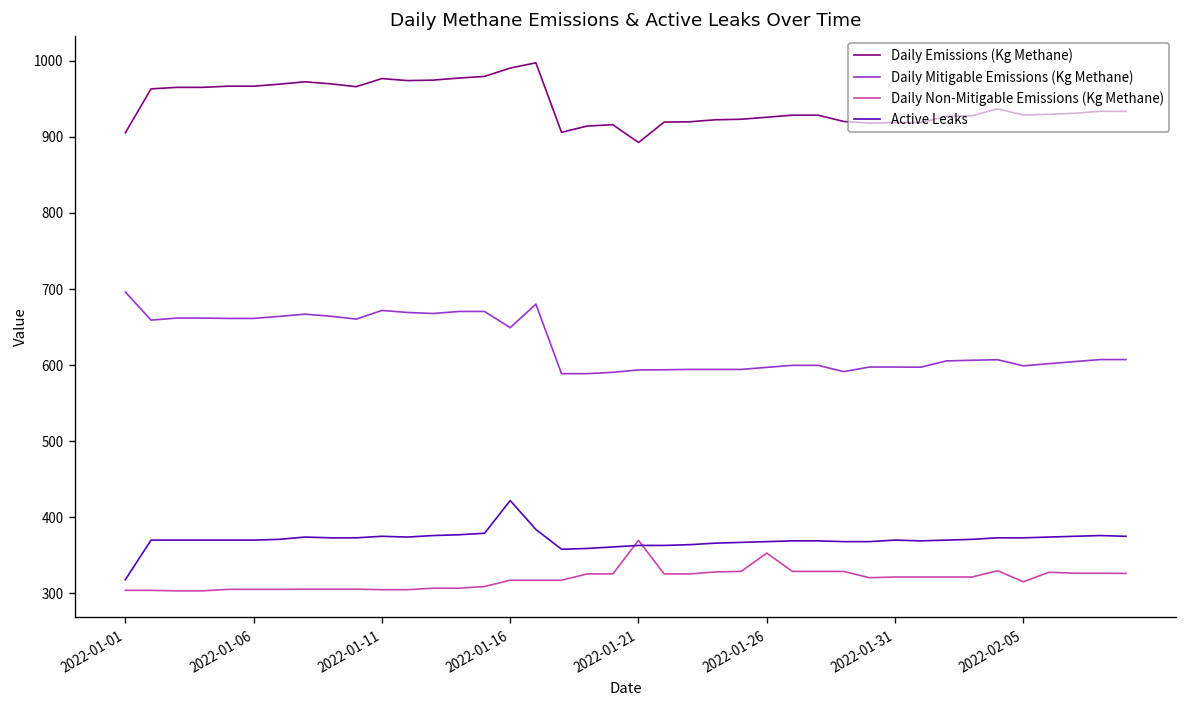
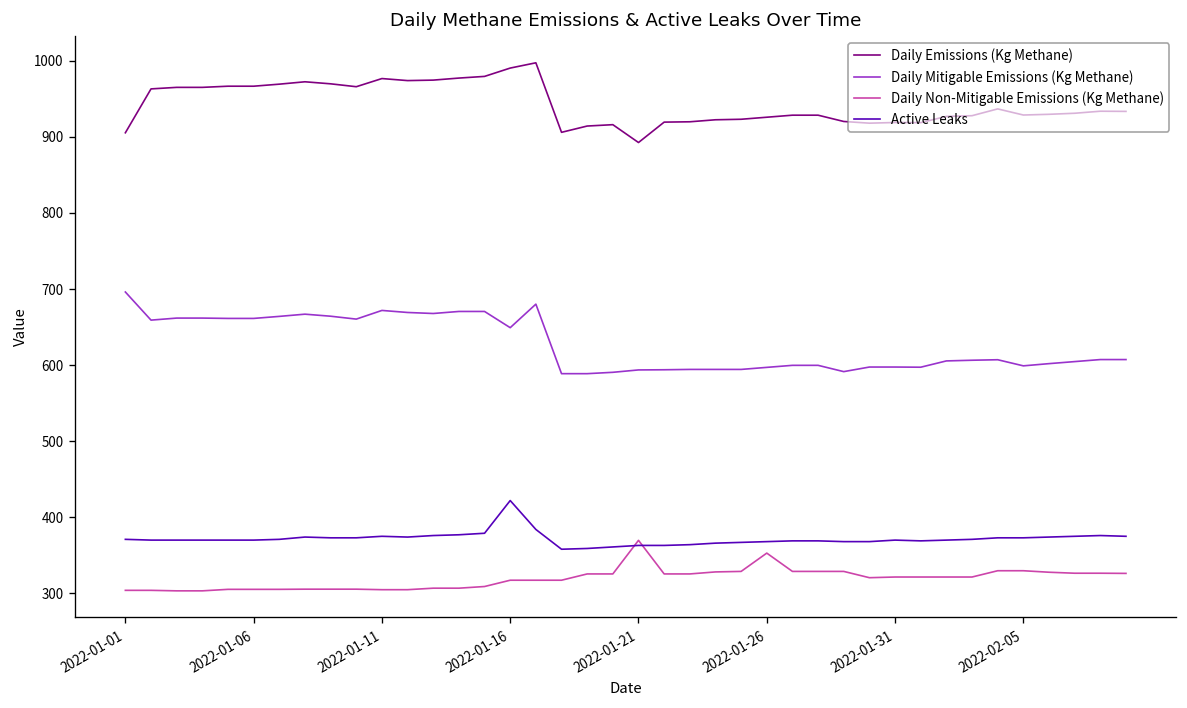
  {
    "Daily Emissions (Kg Methane)": {
      "2022-01-01": 910,
      "2022-01-06": 970,
      "2022-01-11": 980,
      "2022-01-16": 990,
      "2022-01-21": 890,
      "2022-01-26": 930
    },
    "Daily Mitigable Emissions (Kg Methane)": {
      "2022-01-01": 700,
      "2022-01-06": 660,
      "2022-01-11": 670,
      "2022-01-16": 650,
      "2022-01-21": 590,
      "2022-01-26": 600,
      "2022-01-31": 600,
      "2022-02-05": 600
    },
    "Daily Non-Mitigable Emissions (Kg Methane)": {
      "2022-01-01": 300,
      "2022-01-06": 310,
      "2022-01-11": 300,
      "2022-01-16": 320,
      "2022-01-21": 370,
      "2022-01-26": 350,
      "2022-01-31": 320,
-     "2022-02-05": 320
+     "2022-02-05": 330
    },
    "Active Leaks": {
-     "2022-01-01": 320,
+     "2022-01-01": 370,
      "2022-01-06": 370,
      "2022-01-11": 380,
      "2022-01-16": 420,
      "2022-01-21": 360,
      "2022-01-26": 370,
      "2022-01-31": 370,
      "2022-02-05": 370
    }
  }
